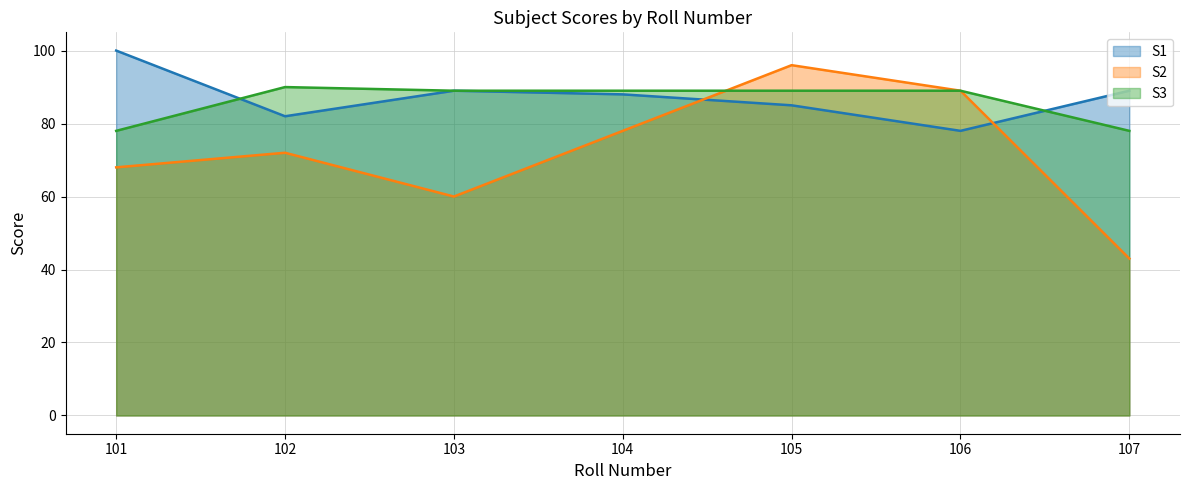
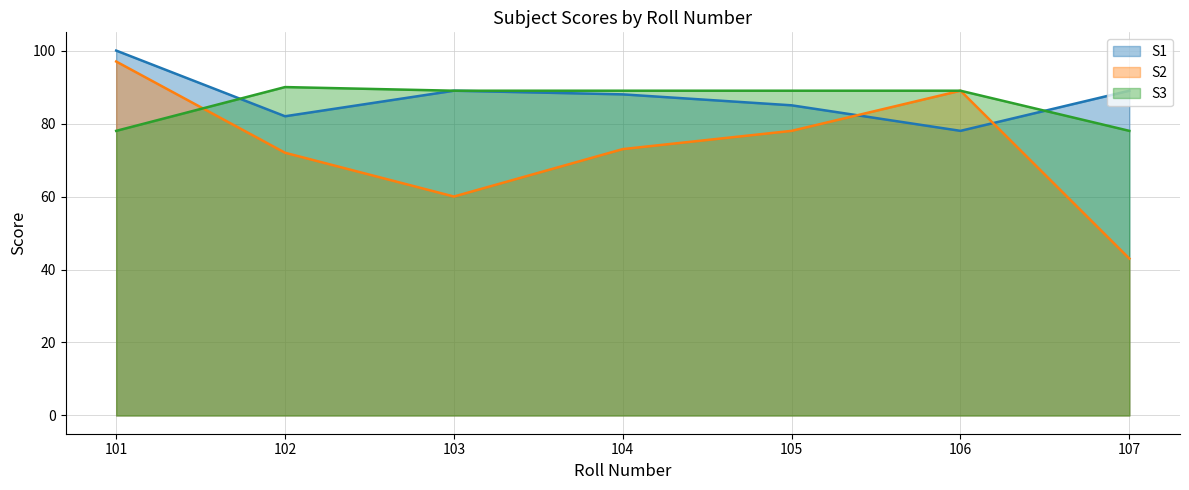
  {
    "S1": {
      "101": 100,
      "102": 82,
      "104": 88,
      "105": 85,
      "106": 78
    },
    "S2": {
-     "101": 68,
+     "101": 97,
      "102": 72,
      "103": 60,
-     "104": 78,
-     "105": 96,
+     "104": 73,
+     "105": 78,
      "107": 43
    },
    "S3": {
      "101": 78,
      "102": 90,
      "104": 89,
      "105": 89,
      "107": 78
    }
  }
